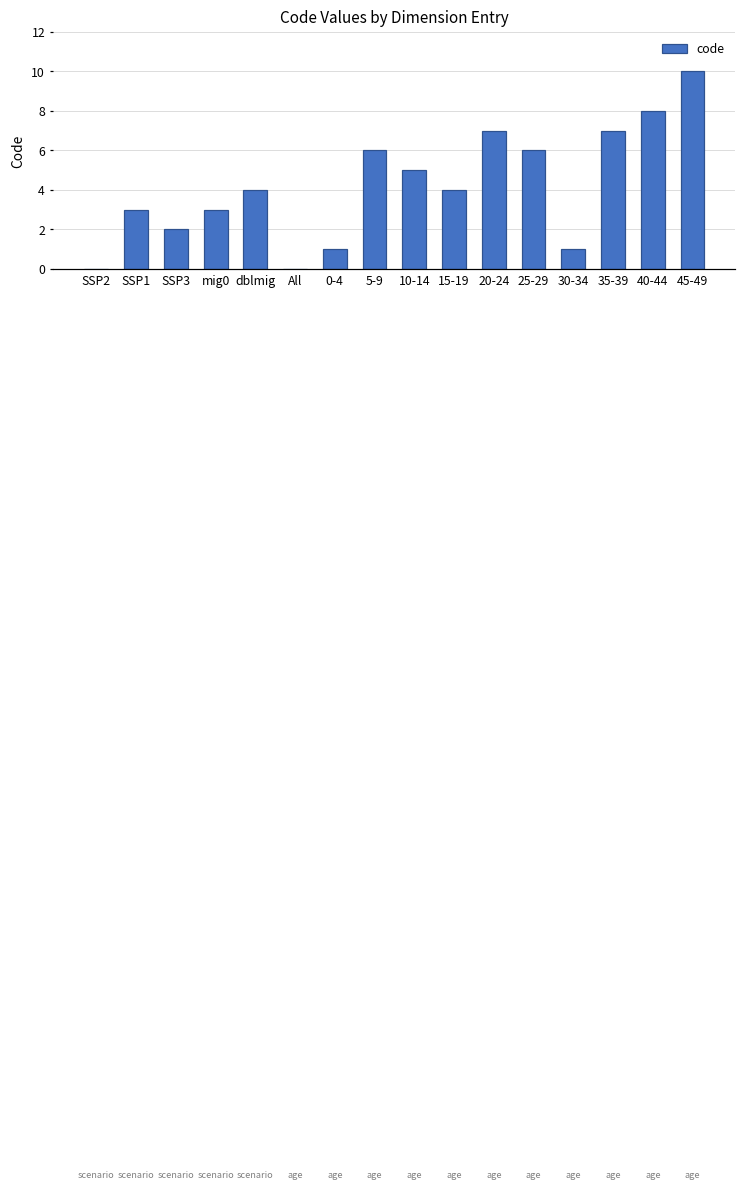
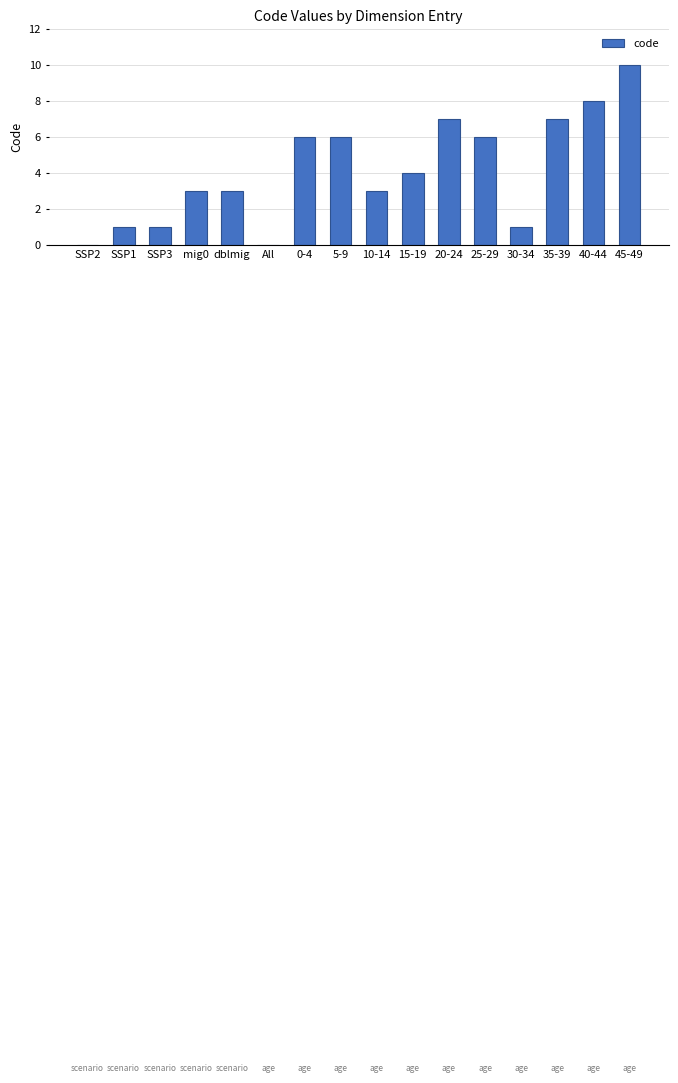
  {
    "SSP2": 0,
-   "SSP1": 3,
-   "SSP3": 2,
+   "SSP1": 1,
+   "SSP3": 1,
    "mig0": 3,
-   "dblmig": 4,
+   "dblmig": 3,
    "All": 0,
-   "0-4": 1,
+   "0-4": 6,
    "5-9": 6,
-   "10-14": 5,
+   "10-14": 3,
    "15-19": 4,
    "20-24": 7,
    "25-29": 6,
    "30-34": 1,
    "35-39": 7,
    "40-44": 8,
    "45-49": 10
  }
